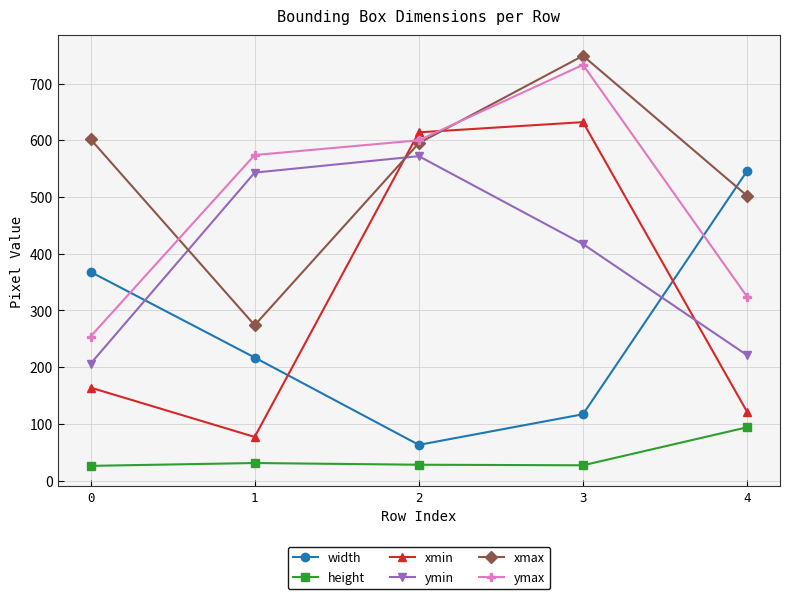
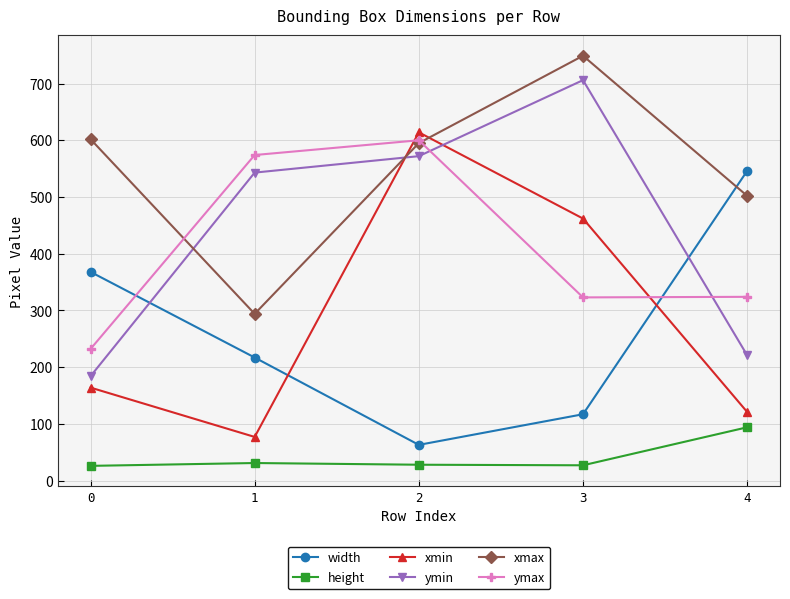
  {
    "width": {
      "0": 370,
      "1": 220,
      "2": 60,
      "3": 120,
      "4": 550
    },
    "height": {
      "0": 30,
      "1": 30,
      "2": 30,
      "3": 30,
      "4": 90
    },
    "xmin": {
      "0": 160,
      "1": 80,
      "2": 610,
-     "3": 630,
+     "3": 460,
      "4": 120
    },
    "ymin": {
-     "0": 210,
+     "0": 180,
      "1": 540,
      "2": 570,
-     "3": 420,
+     "3": 710,
      "4": 220
    },
    "xmax": {
      "0": 600,
-     "1": 270,
+     "1": 290,
      "2": 600,
      "3": 750,
      "4": 500
    },
    "ymax": {
-     "0": 250,
+     "0": 230,
      "1": 570,
      "2": 600,
-     "3": 730,
+     "3": 320,
      "4": 320
    }
  }
